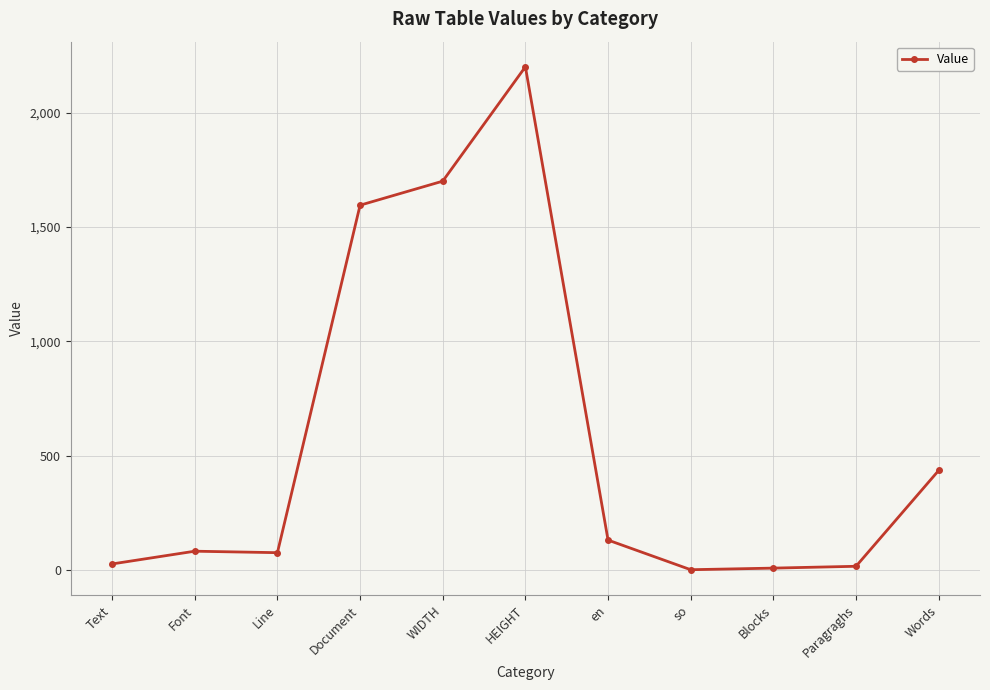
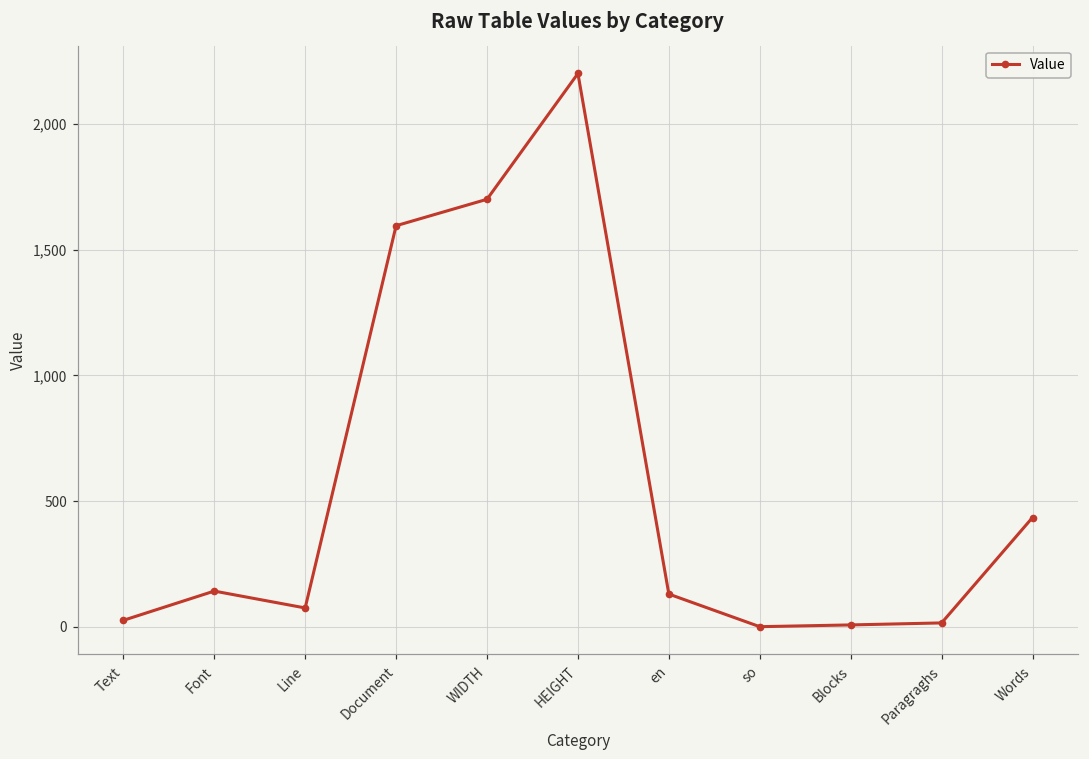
  {
    "Text": "30",
-   "Font": "80",
+   "Font": "140",
    "Line": "80",
    "Document": "1,590",
    "WIDTH": "1,700",
    "HEIGHT": "2,200",
    "en": "130",
    "so": "0",
    "Blocks": "10",
    "Paragraghs": "20",
    "Words": "440"
  }
